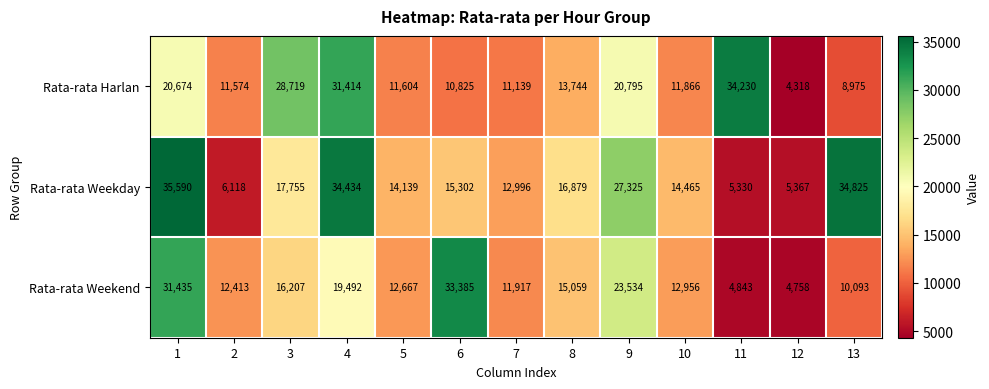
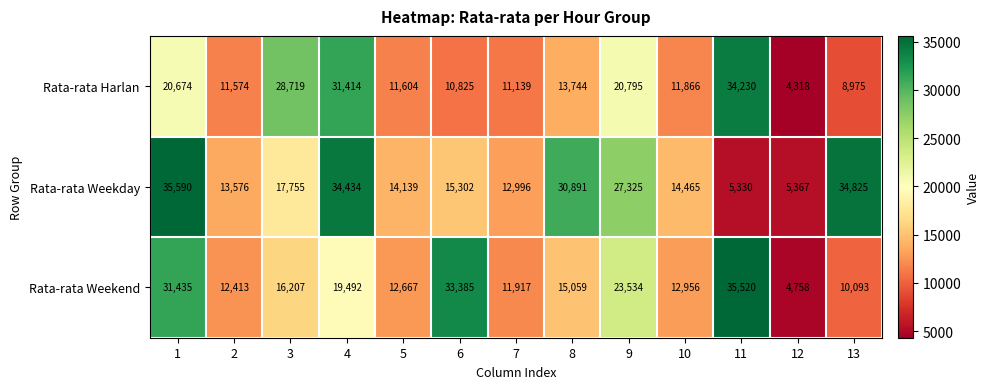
  {
    "Rata-rata Harlan": {
      "1": "20,674",
      "2": "11,574",
      "3": "28,719",
      "4": "31,414",
      "5": "11,604",
      "6": "10,825",
      "7": "11,139",
      "8": "13,744",
      "9": "20,795",
      "10": "11,866",
      "11": "34,230",
      "12": "4,318",
      "13": "8,975"
    },
    "Rata-rata Weekday": {
      "1": "35,590",
-     "2": "6,118",
+     "2": "13,576",
      "3": "17,755",
      "4": "34,434",
      "5": "14,139",
      "6": "15,302",
      "7": "12,996",
-     "8": "16,879",
+     "8": "30,891",
      "9": "27,325",
      "10": "14,465",
      "11": "5,330",
      "12": "5,367",
      "13": "34,825"
    },
    "Rata-rata Weekend": {
      "1": "31,435",
      "2": "12,413",
      "3": "16,207",
      "4": "19,492",
      "5": "12,667",
      "6": "33,385",
      "7": "11,917",
      "8": "15,059",
      "9": "23,534",
      "10": "12,956",
-     "11": "4,843",
+     "11": "35,520",
      "12": "4,758",
      "13": "10,093"
    }
  }
